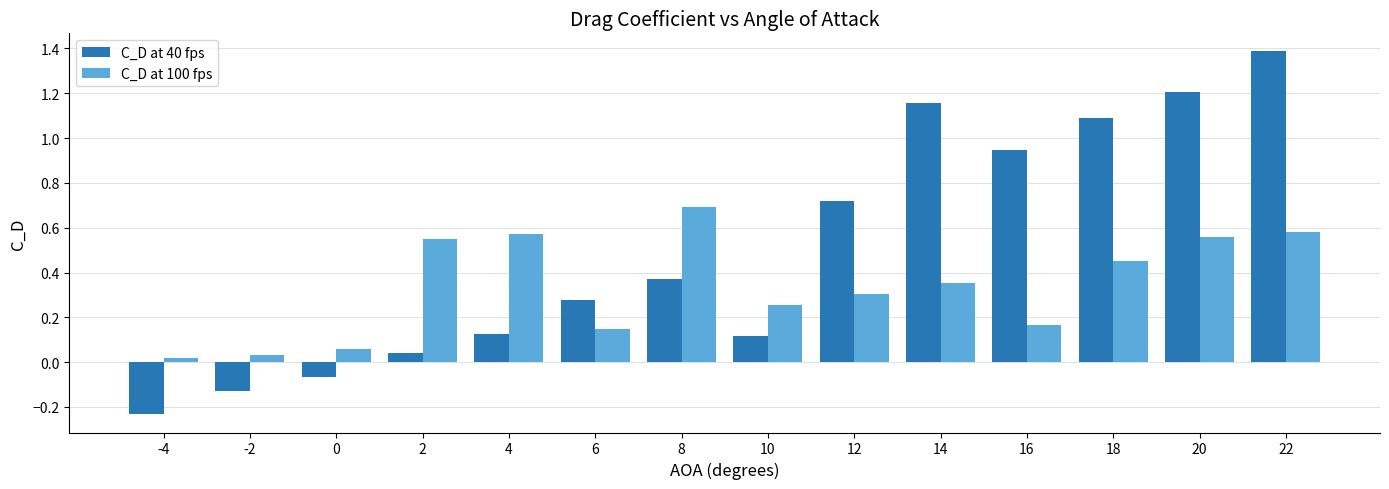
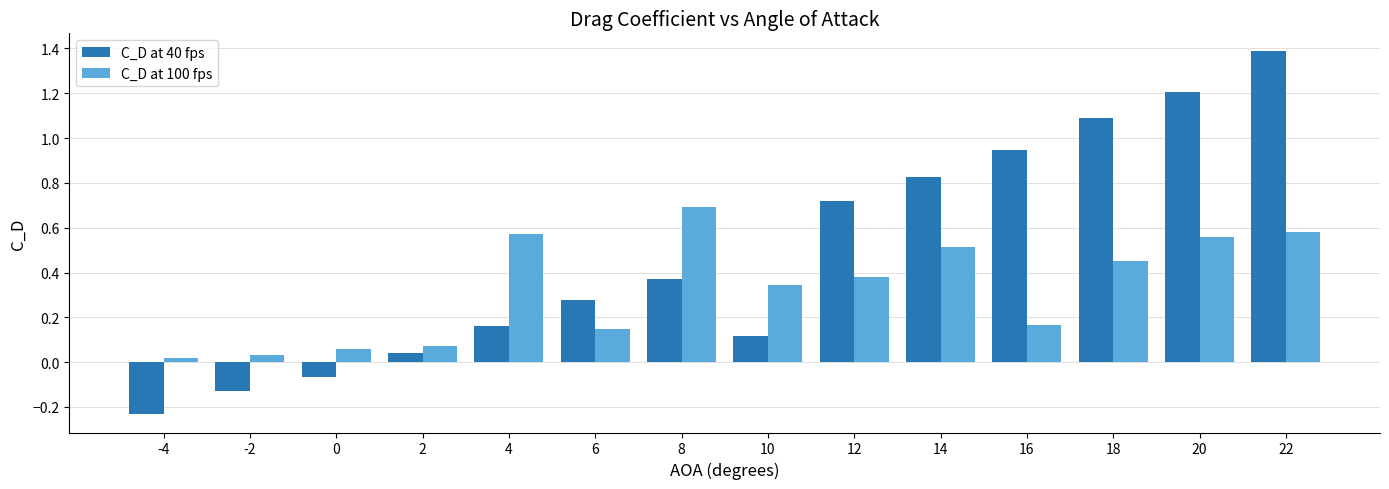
  {
    "C_D at 40 fps": {
      "-4": -0.23,
      "-2": -0.13,
      "0": -0.06,
      "2": 0.04,
-     "4": 0.12,
+     "4": 0.16,
      "6": 0.28,
      "8": 0.37,
      "10": 0.12,
      "12": 0.72,
-     "14": 1.16,
+     "14": 0.83,
      "16": 0.95,
      "18": 1.09,
      "20": 1.21,
      "22": 1.39
    },
    "C_D at 100 fps": {
      "-4": 0.02,
      "-2": 0.03,
      "0": 0.06,
-     "2": 0.55,
+     "2": 0.07,
      "4": 0.57,
      "6": 0.15,
      "8": 0.69,
-     "10": 0.26,
-     "12": 0.30,
-     "14": 0.35,
+     "10": 0.34,
+     "12": 0.38,
+     "14": 0.51,
      "16": 0.16,
      "18": 0.45,
      "20": 0.56,
      "22": 0.58
    }
  }
